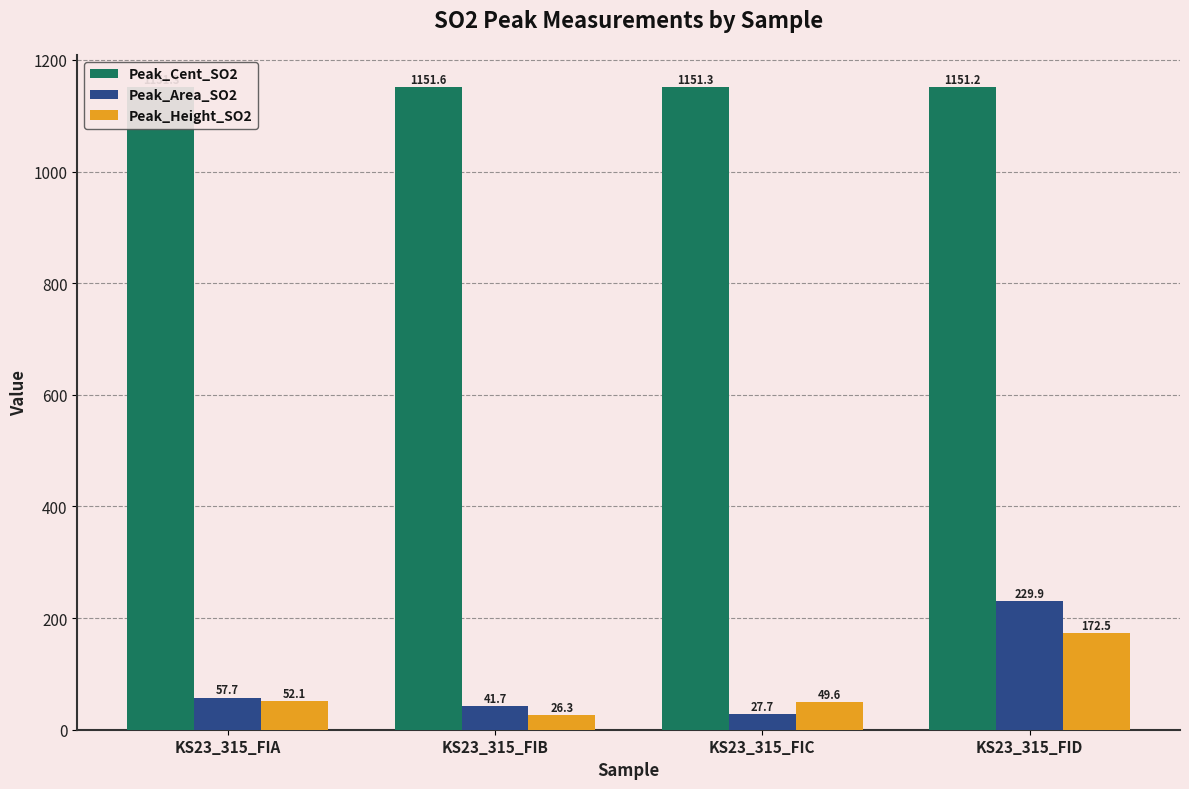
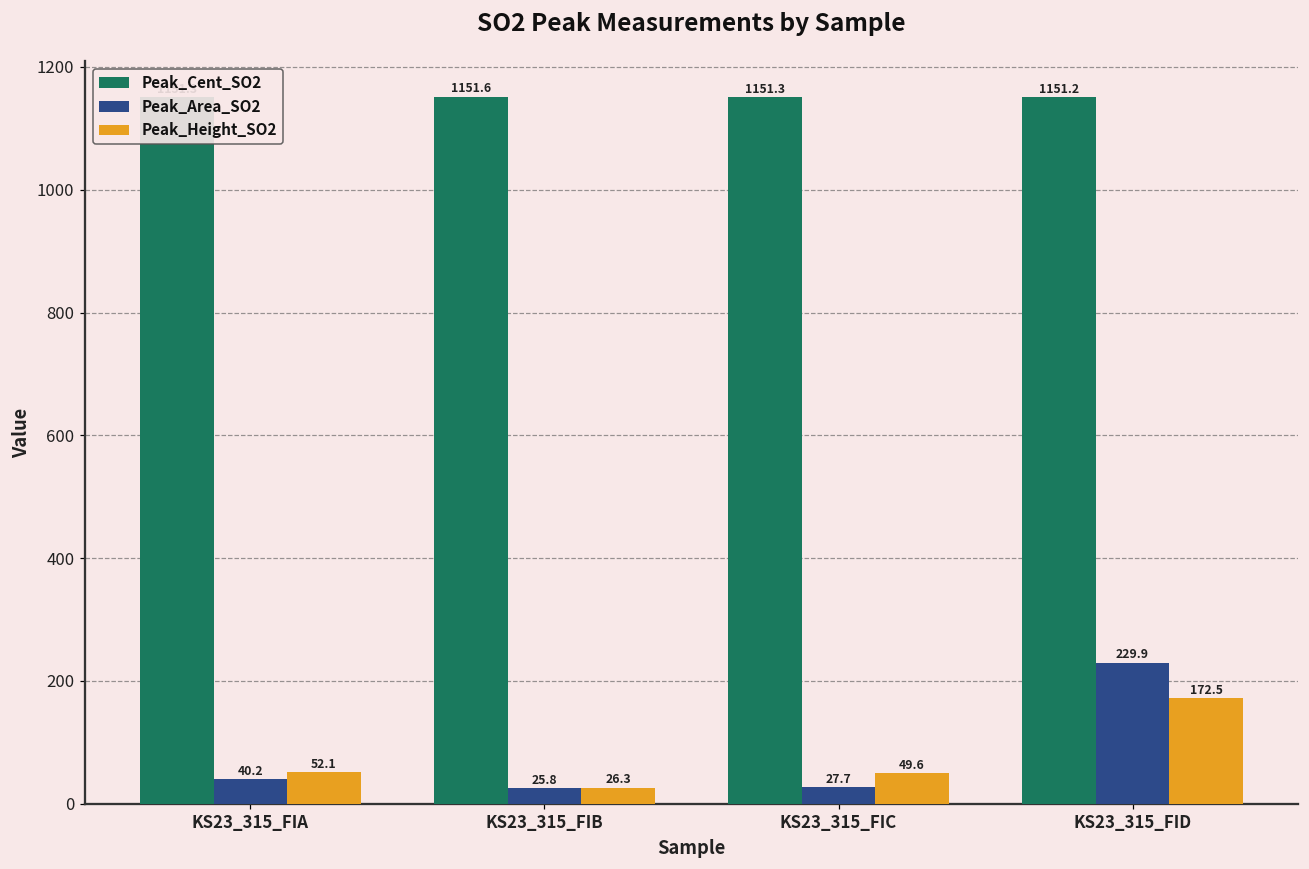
  {
    "Peak_Cent_SO2": {
      "KS23_315_FIB": 1151.6,
      "KS23_315_FIC": 1151.3,
      "KS23_315_FID": 1151.2
    },
    "Peak_Area_SO2": {
-     "KS23_315_FIA": 57.7,
-     "KS23_315_FIB": 41.7,
+     "KS23_315_FIA": 40.2,
+     "KS23_315_FIB": 25.8,
      "KS23_315_FIC": 27.7,
      "KS23_315_FID": 229.9
    },
    "Peak_Height_SO2": {
      "KS23_315_FIA": 52.1,
      "KS23_315_FIB": 26.3,
      "KS23_315_FIC": 49.6,
      "KS23_315_FID": 172.5
    }
  }
